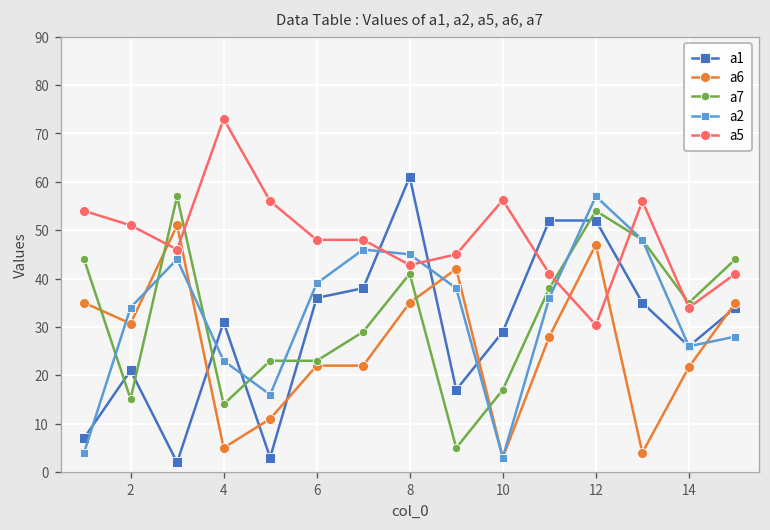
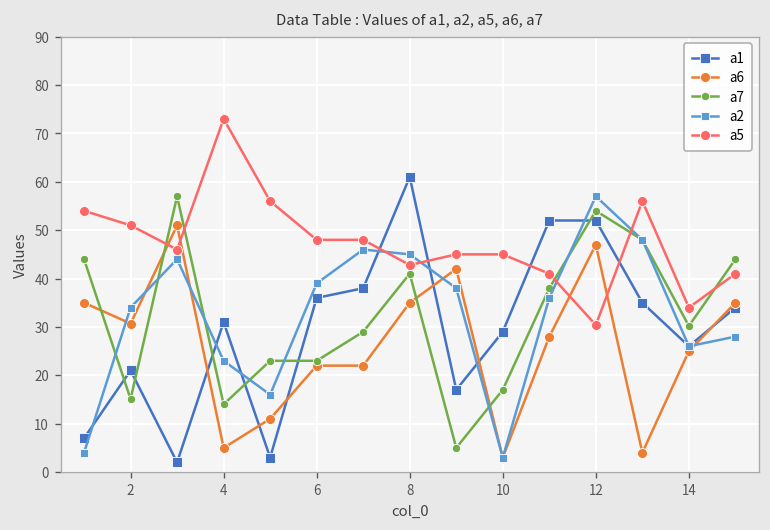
  {
    "a6": {
      "2": 31,
      "4": 5,
      "6": 22,
      "8": 35,
      "12": 47,
-     "14": 22
+     "14": 25
    },
    "a7": {
      "2": 15,
      "4": 14,
      "6": 23,
      "8": 41,
      "10": 17,
      "12": 54,
-     "14": 35
+     "14": 30
    },
    "a5": {
      "2": 51,
      "4": 73,
      "6": 48,
      "8": 43,
-     "10": 56,
+     "10": 45,
      "12": 30,
      "14": 34
    }
  }
